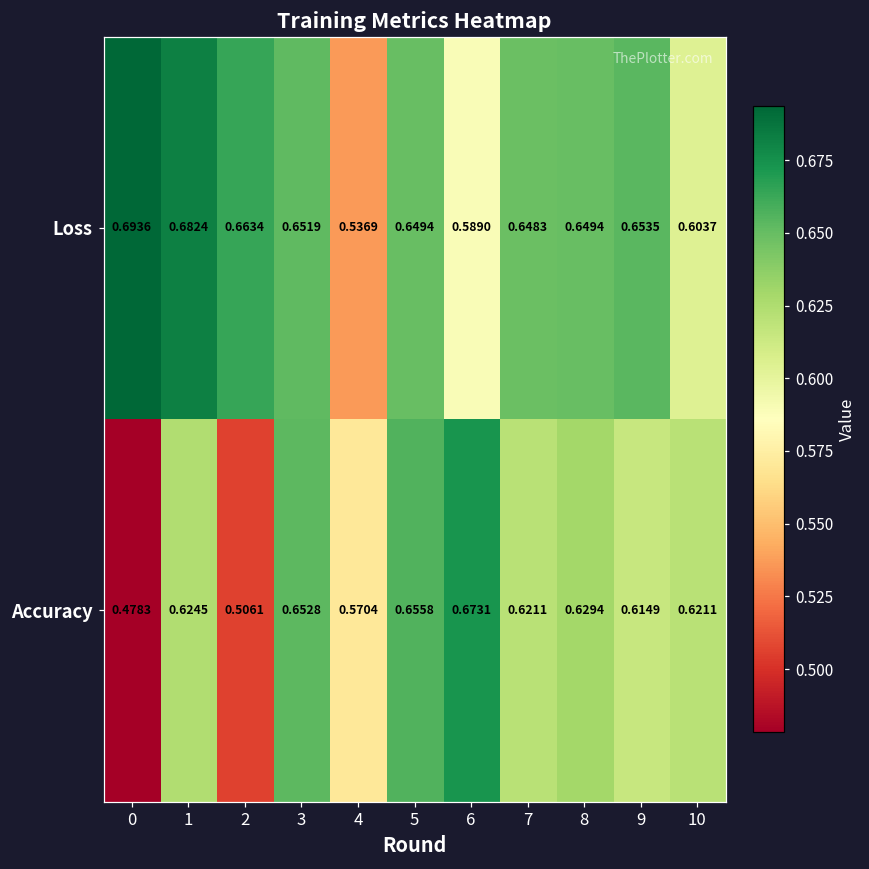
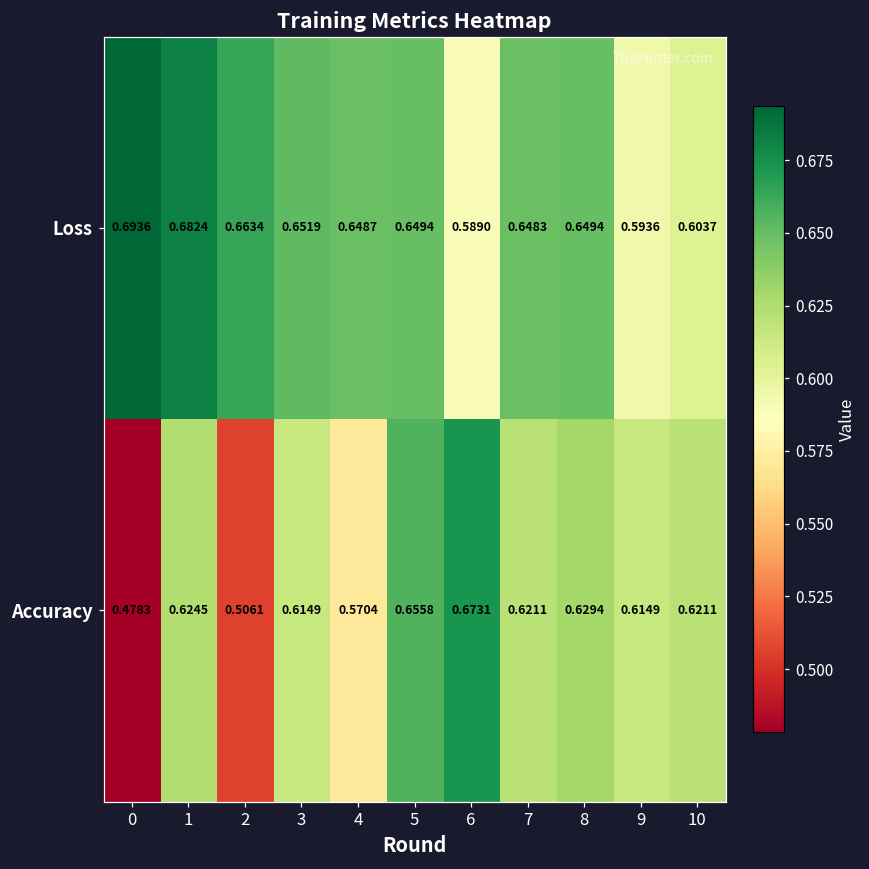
  {
    "Loss": {
      "0": 0.6936,
      "1": 0.6824,
      "2": 0.6634,
      "3": 0.6519,
-     "4": 0.5369,
+     "4": 0.6487,
      "5": 0.6494,
      "6": 0.5890,
      "7": 0.6483,
      "8": 0.6494,
-     "9": 0.6535,
+     "9": 0.5936,
      "10": 0.6037
    },
    "Accuracy": {
      "0": 0.4783,
      "1": 0.6245,
      "2": 0.5061,
-     "3": 0.6528,
+     "3": 0.6149,
      "4": 0.5704,
      "5": 0.6558,
      "6": 0.6731,
      "7": 0.6211,
      "8": 0.6294,
      "9": 0.6149,
      "10": 0.6211
    }
  }
